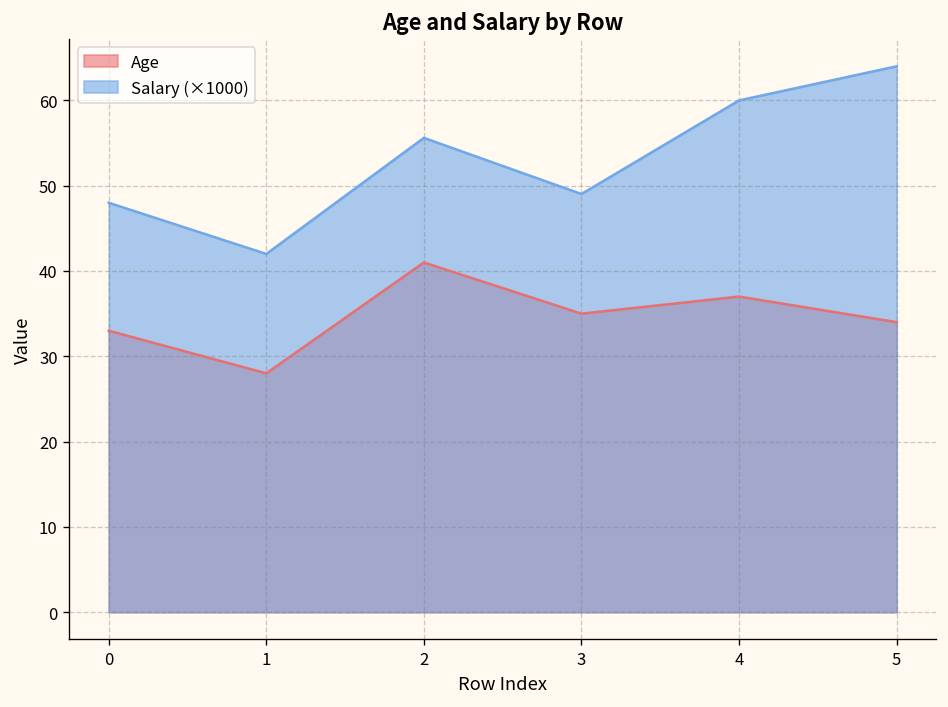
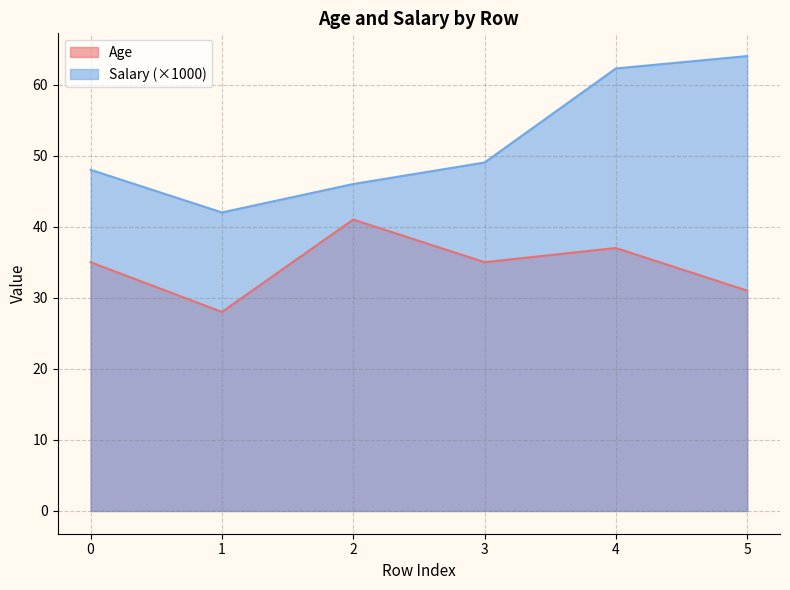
  {
    "Age": {
-     "0": 33,
+     "0": 35,
      "1": 28,
      "2": 41,
      "3": 35,
      "4": 37,
-     "5": 34
+     "5": 31
    },
    "Salary (×1000)": {
      "0": 48,
      "1": 42,
-     "2": 56,
+     "2": 46,
      "3": 49,
-     "4": 60,
+     "4": 62,
      "5": 64
    }
  }
